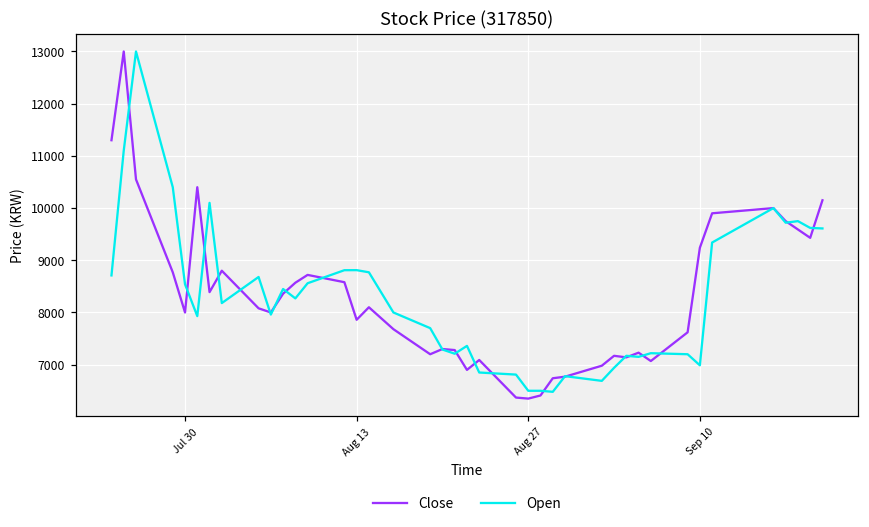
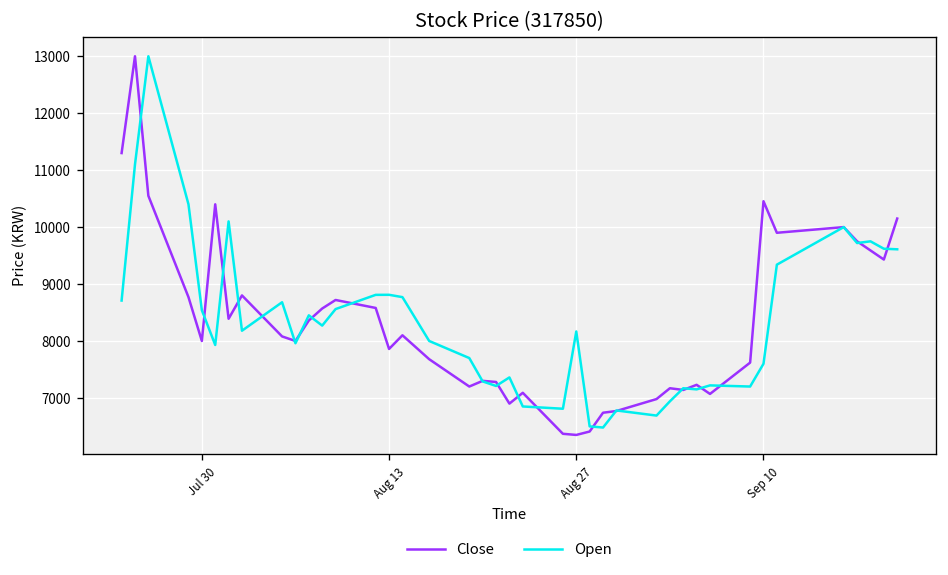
  {
    "Close": {
      "Jul 30": 8000,
      "Aug 13": 7900,
      "Aug 27": 6400,
-     "Sep 10": 9200
+     "Sep 10": 10500
    },
    "Open": {
      "Jul 30": 8500,
      "Aug 13": 8800,
-     "Aug 27": 6500,
-     "Sep 10": 7000
+     "Aug 27": 8200,
+     "Sep 10": 7600
    }
  }
